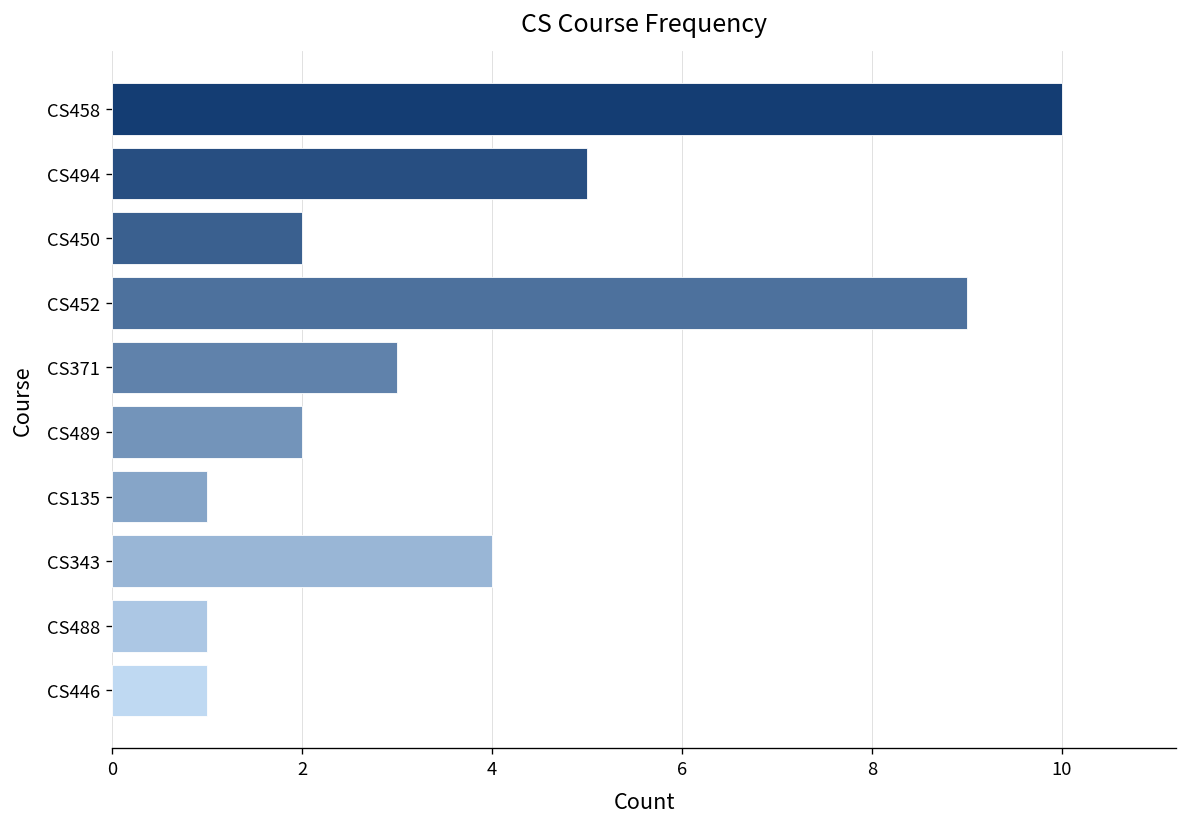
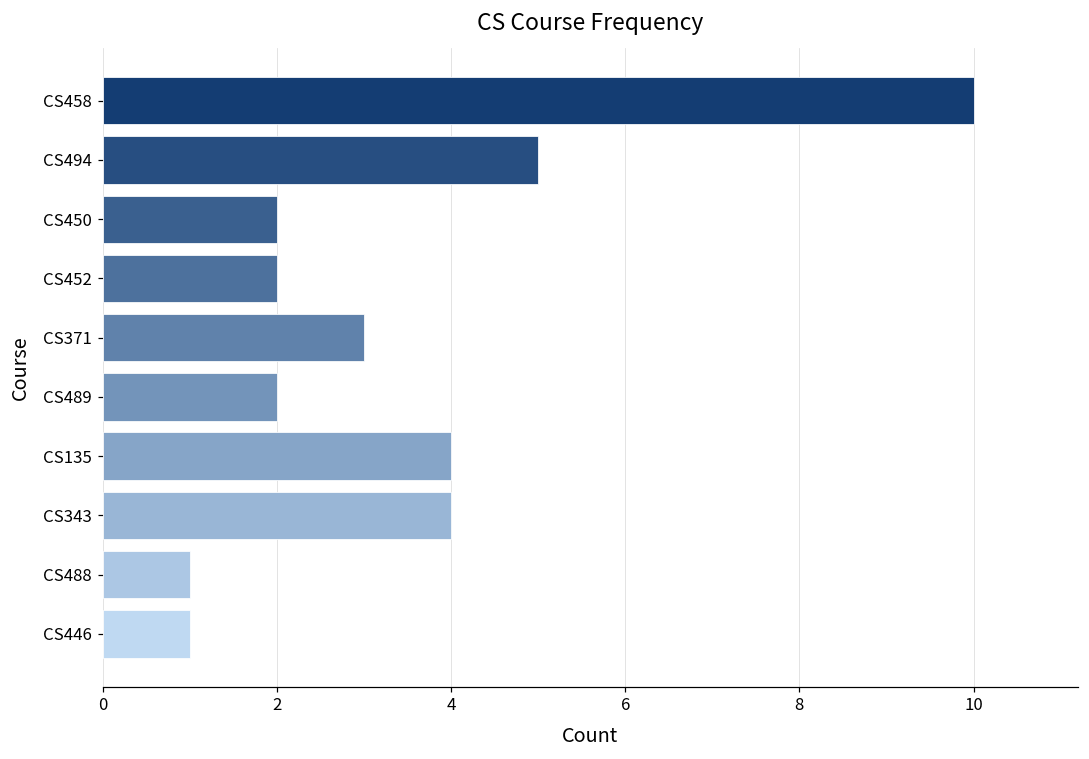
  {
    "CS458": 10,
    "CS494": 5,
    "CS450": 2,
-   "CS452": 9,
+   "CS452": 2,
    "CS371": 3,
    "CS489": 2,
-   "CS135": 1,
+   "CS135": 4,
    "CS343": 4,
    "CS488": 1,
    "CS446": 1
  }
